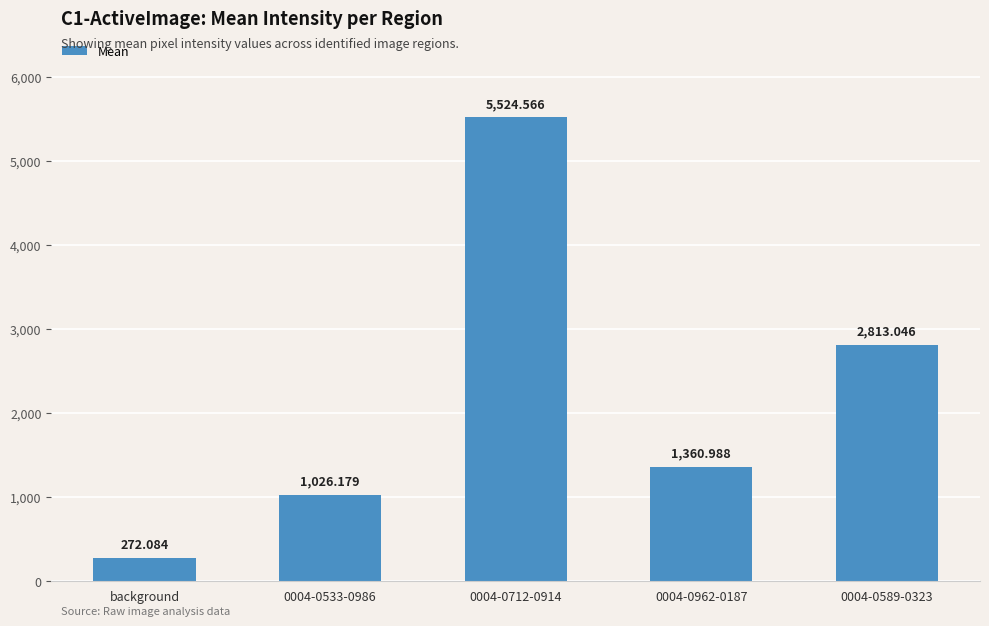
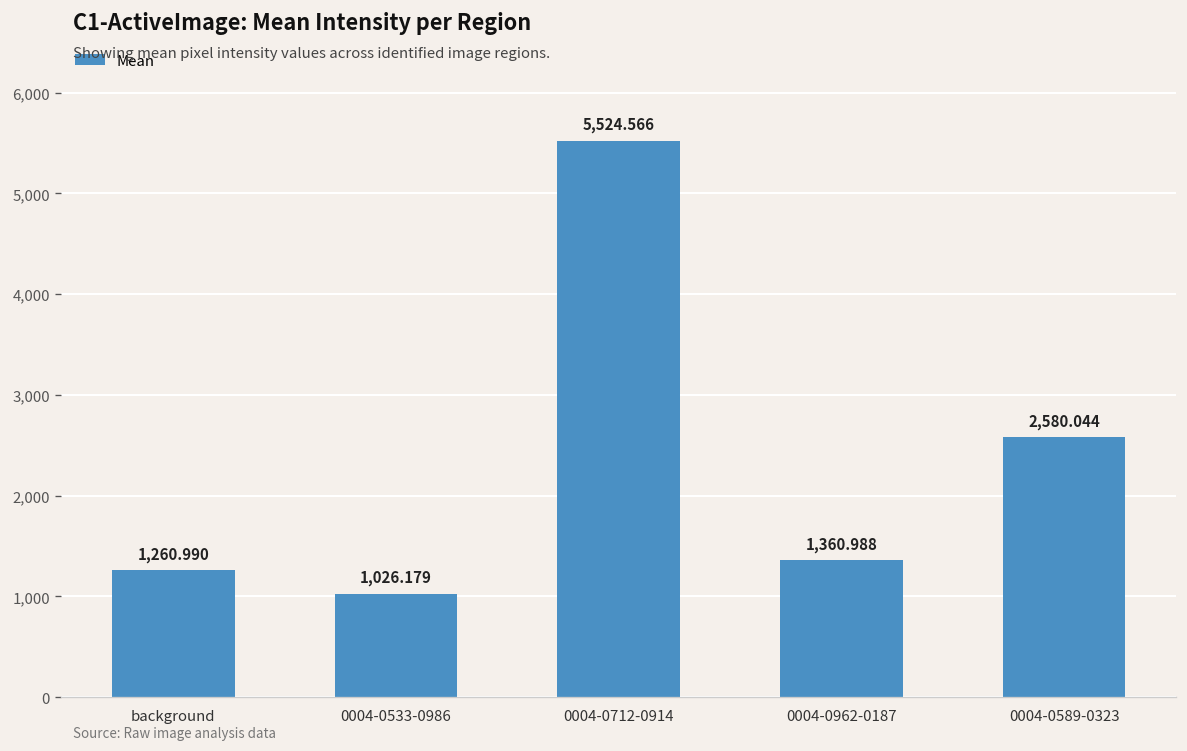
  {
-   "background": "272.084",
+   "background": "1,260.990",
    "0004-0533-0986": "1,026.179",
    "0004-0712-0914": "5,524.566",
    "0004-0962-0187": "1,360.988",
-   "0004-0589-0323": "2,813.046"
+   "0004-0589-0323": "2,580.044"
  }
